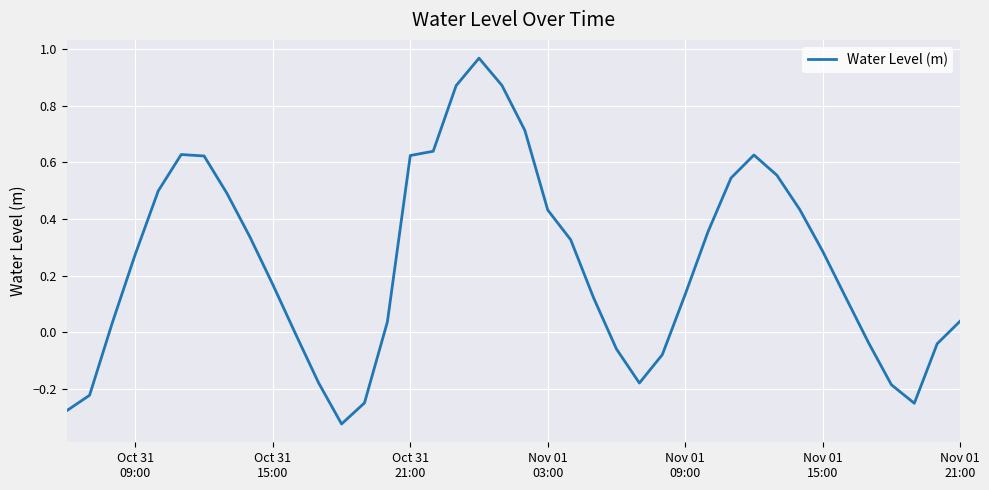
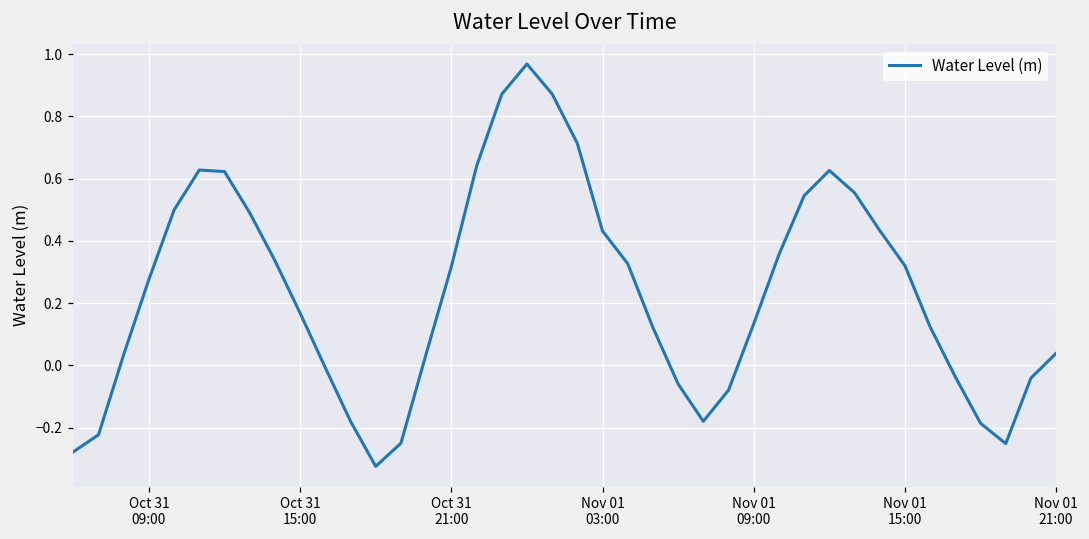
  {
    "Oct 31 09:00": 0.28,
    "Oct 31 15:00": 0.17,
-   "Oct 31 21:00": 0.62,
+   "Oct 31 21:00": 0.32,
    "Nov 01 03:00": 0.43,
    "Nov 01 09:00": 0.13,
-   "Nov 01 15:00": 0.29,
+   "Nov 01 15:00": 0.32,
    "Nov 01 21:00": 0.04
  }
